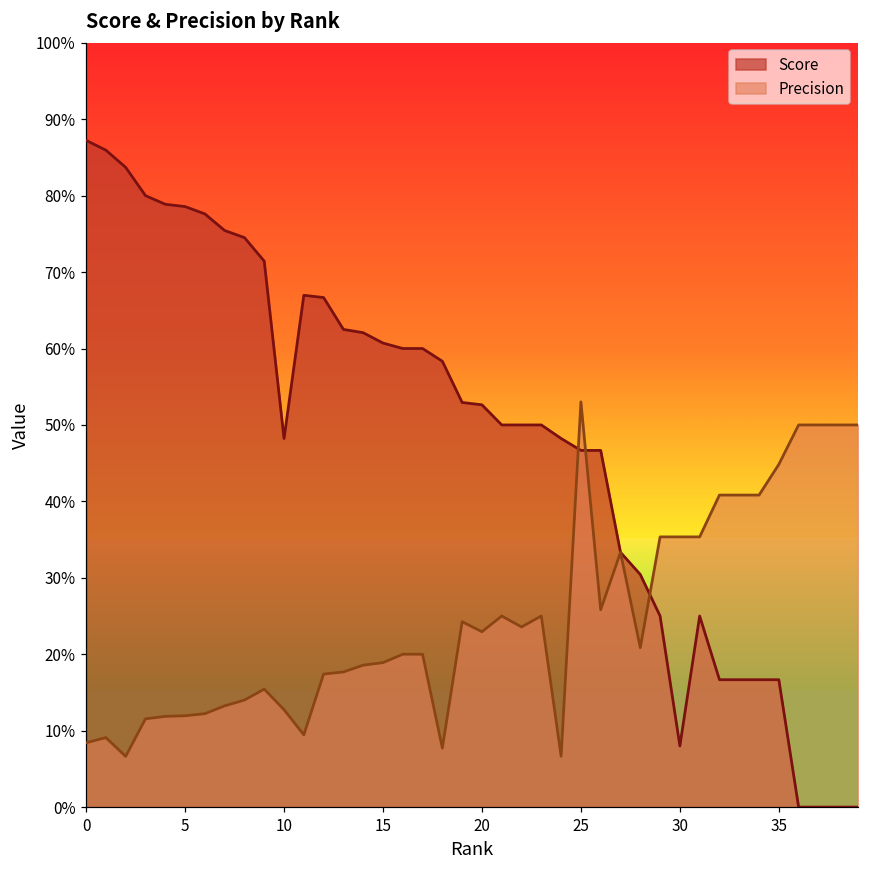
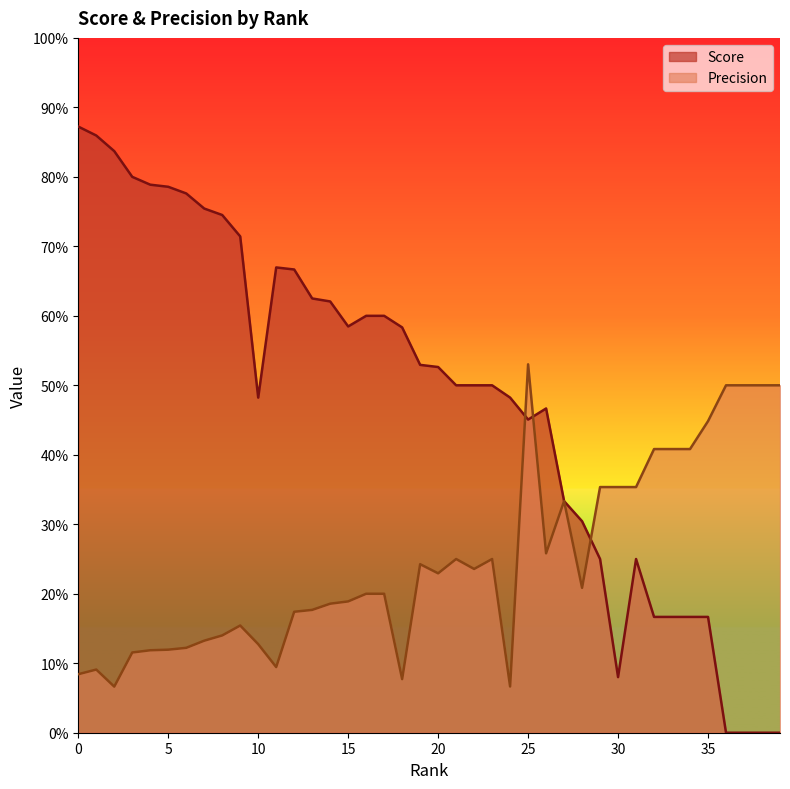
  {
    "Score": {
      "0": "87%",
      "5": "79%",
      "10": "48%",
-     "15": "61%",
+     "15": "58%",
      "20": "53%",
-     "25": "47%",
+     "25": "45%",
      "30": "8%",
      "35": "17%"
    },
    "Precision": {
      "0": "8%",
      "5": "12%",
      "10": "13%",
      "15": "19%",
      "20": "23%",
      "25": "53%",
      "30": "35%",
      "35": "45%"
    }
  }
